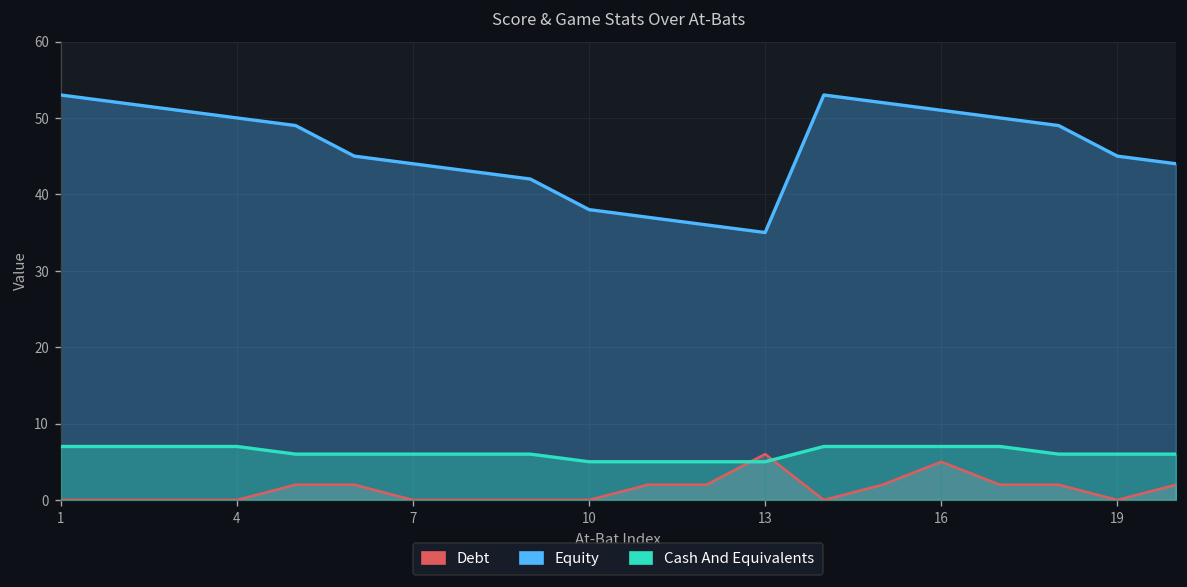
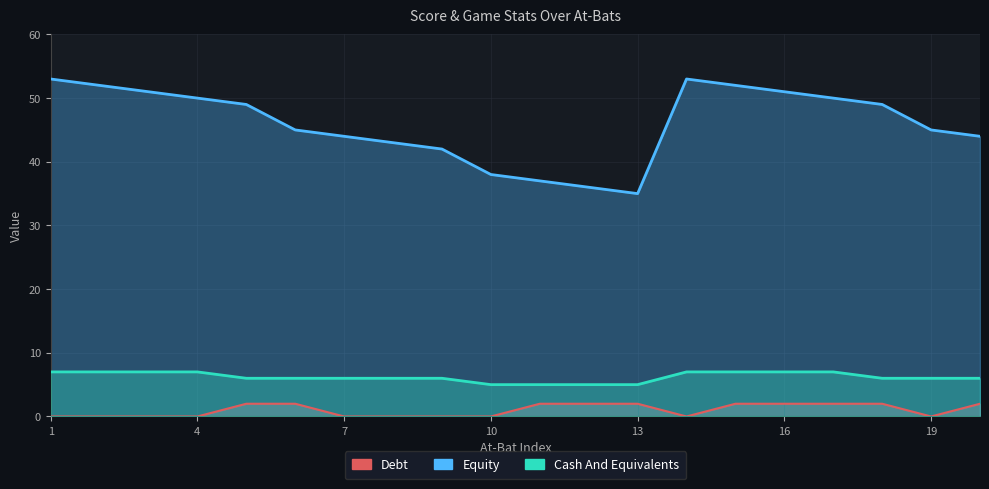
  {
    "Debt": {
      "1": 0,
      "4": 0,
      "7": 0,
      "10": 0,
-     "13": 6,
-     "16": 5,
+     "13": 2,
+     "16": 2,
      "19": 0
    }
  }
